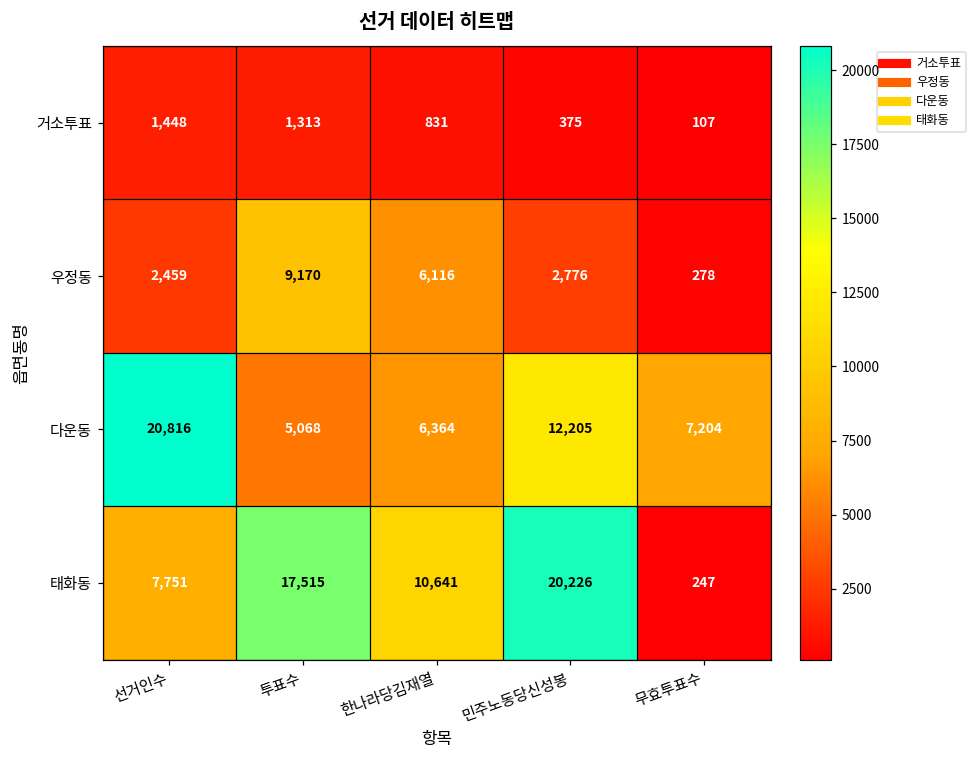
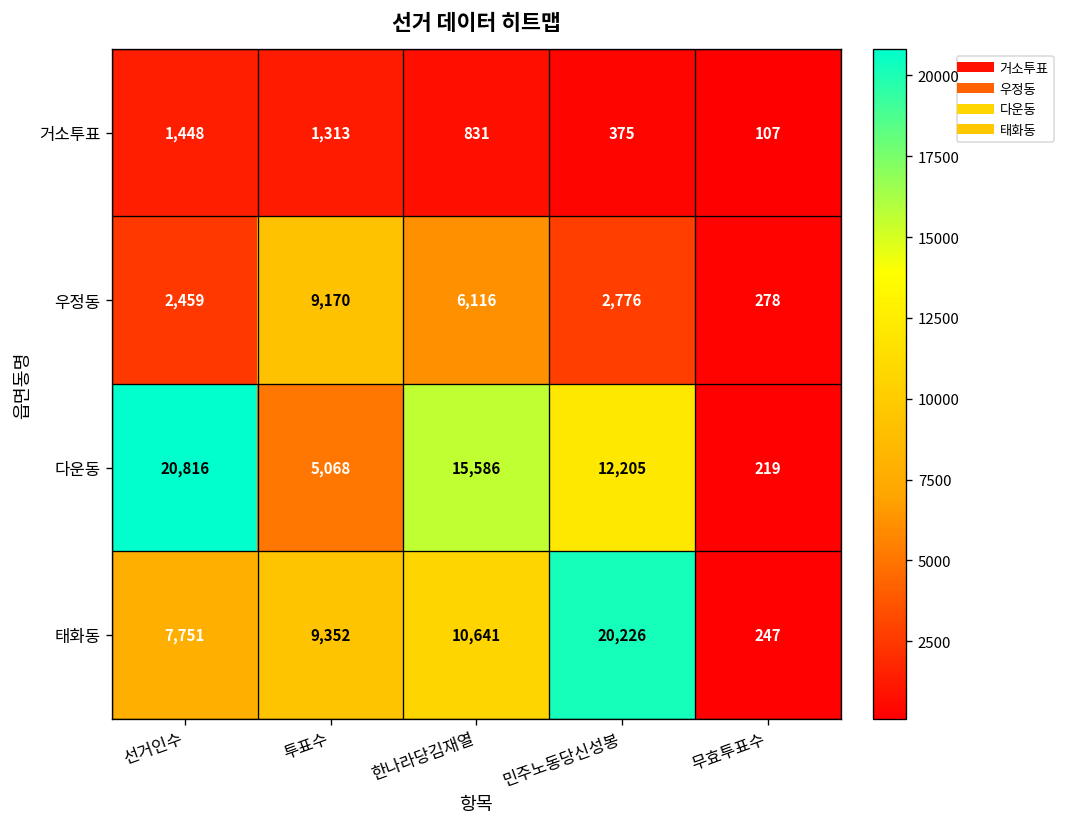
  {
    "거소투표": {
      "선거인수": "1,448",
      "투표수": "1,313",
      "한나라당김재열": "831",
      "민주노동당신성봉": "375",
      "무효투표수": "107"
    },
    "우정동": {
      "선거인수": "2,459",
      "투표수": "9,170",
      "한나라당김재열": "6,116",
      "민주노동당신성봉": "2,776",
      "무효투표수": "278"
    },
    "다운동": {
      "선거인수": "20,816",
      "투표수": "5,068",
-     "한나라당김재열": "6,364",
+     "한나라당김재열": "15,586",
      "민주노동당신성봉": "12,205",
-     "무효투표수": "7,204"
+     "무효투표수": "219"
    },
    "태화동": {
      "선거인수": "7,751",
-     "투표수": "17,515",
+     "투표수": "9,352",
      "한나라당김재열": "10,641",
      "민주노동당신성봉": "20,226",
      "무효투표수": "247"
    }
  }
